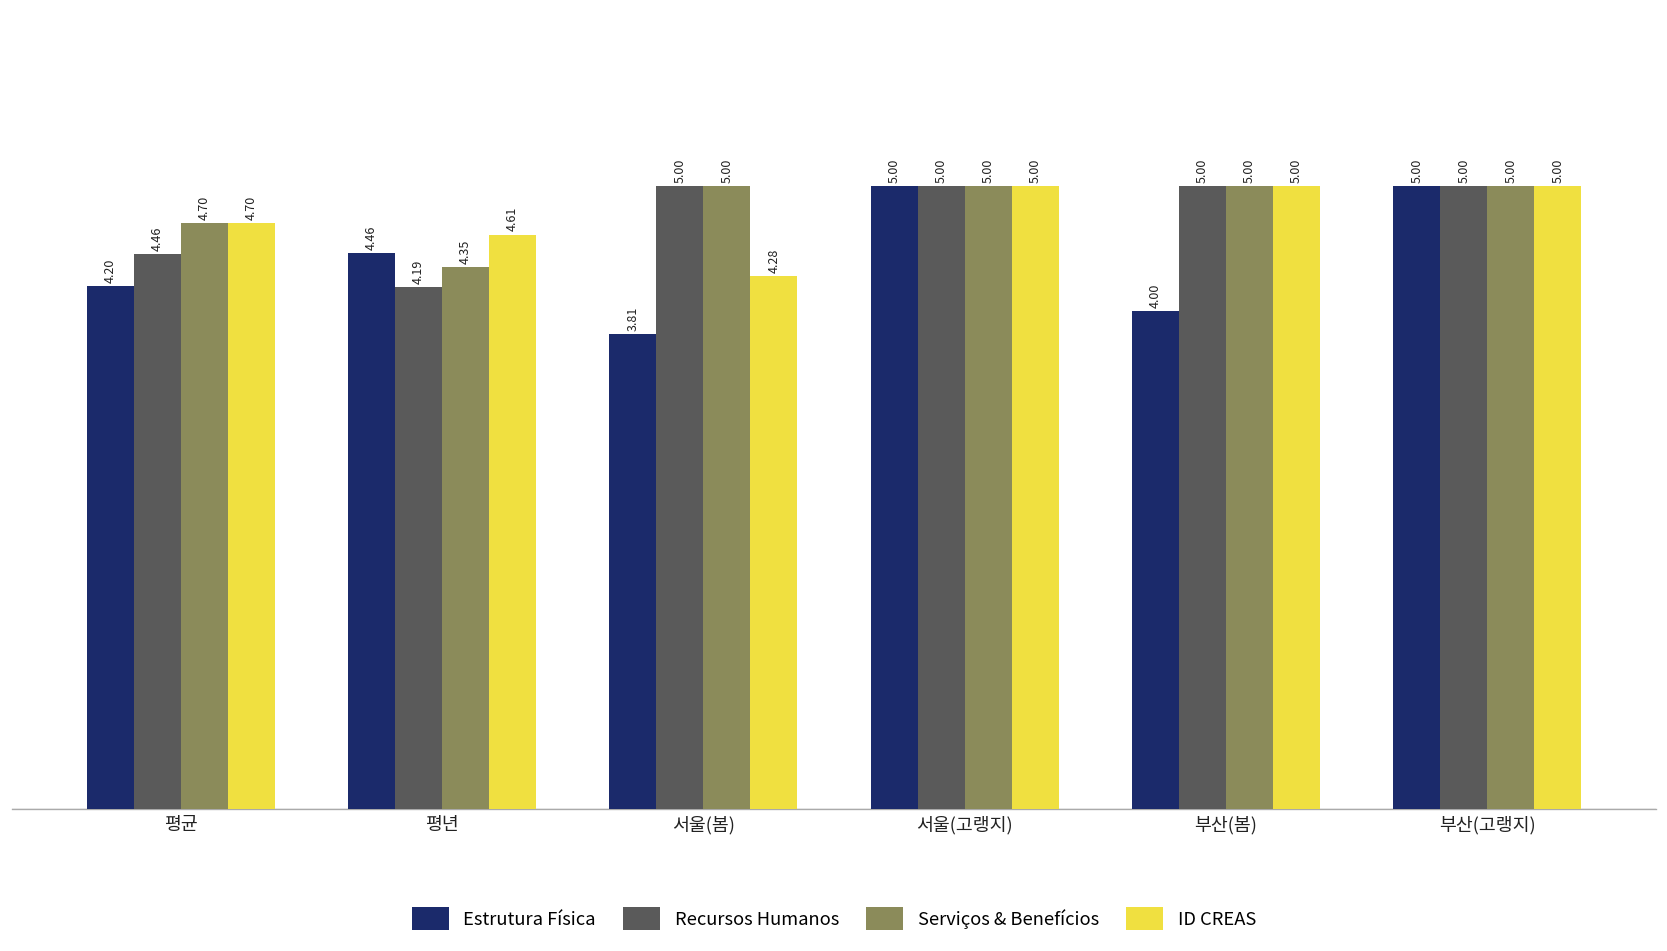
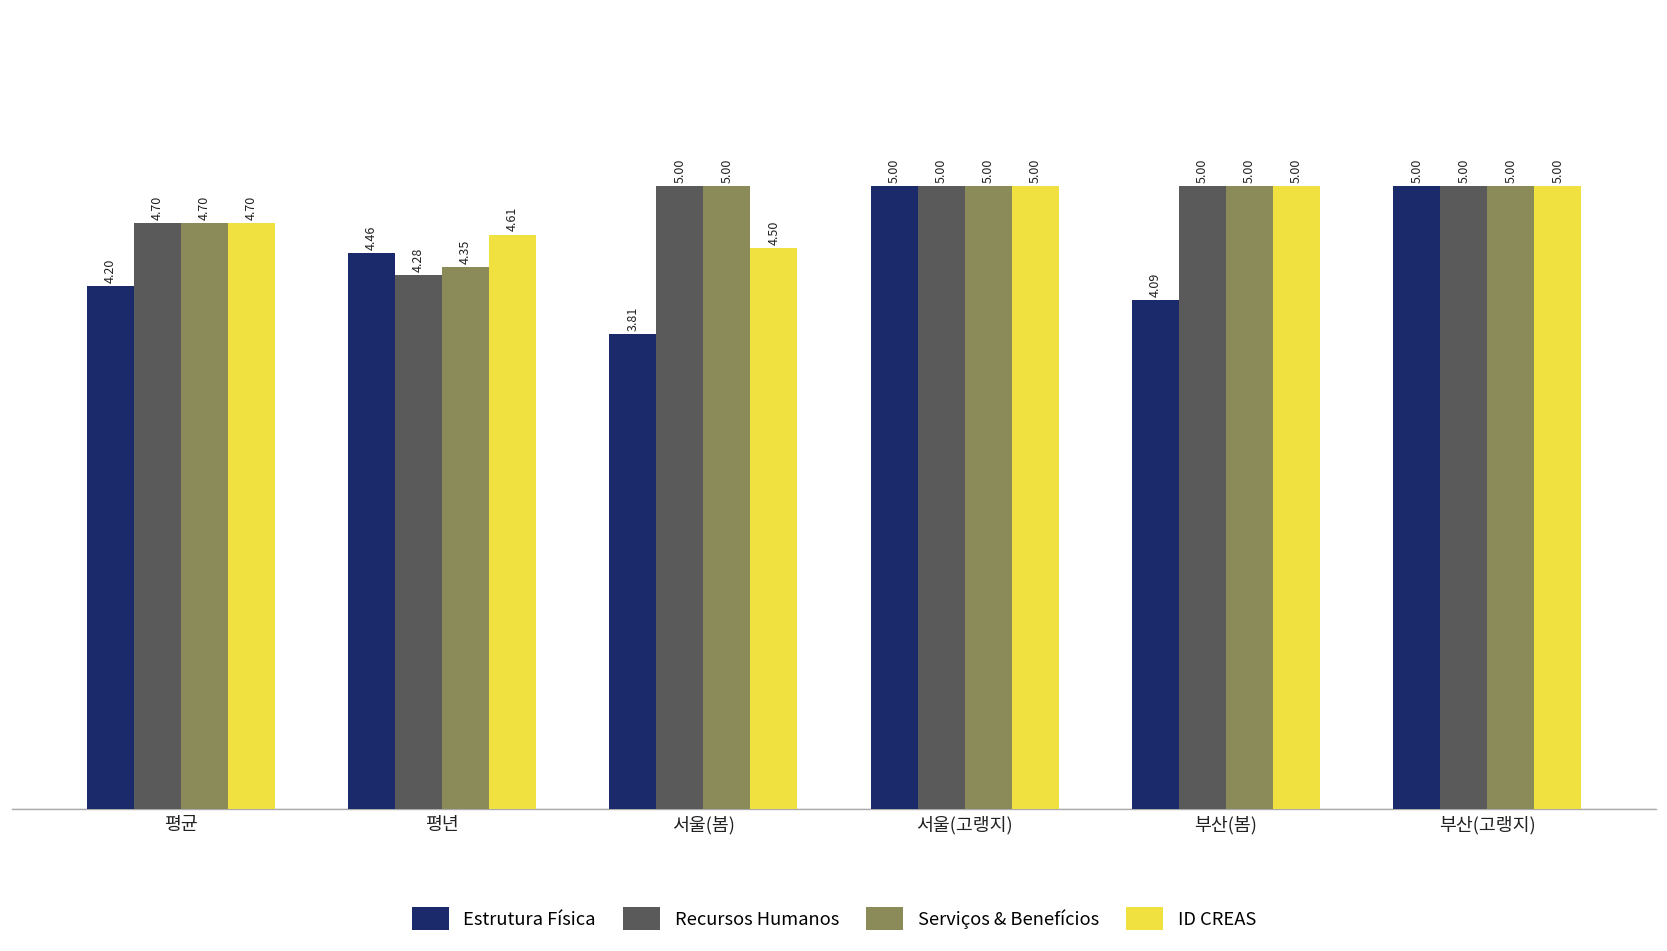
  {
    "Estrutura Física": {
-     "부산(봄)": 4.00
+     "부산(봄)": 4.09
    },
    "Recursos Humanos": {
-     "평균": 4.46,
-     "평년": 4.19
+     "평균": 4.70,
+     "평년": 4.28
    },
    "ID CREAS": {
-     "서울(봄)": 4.28
+     "서울(봄)": 4.50
    }
  }
